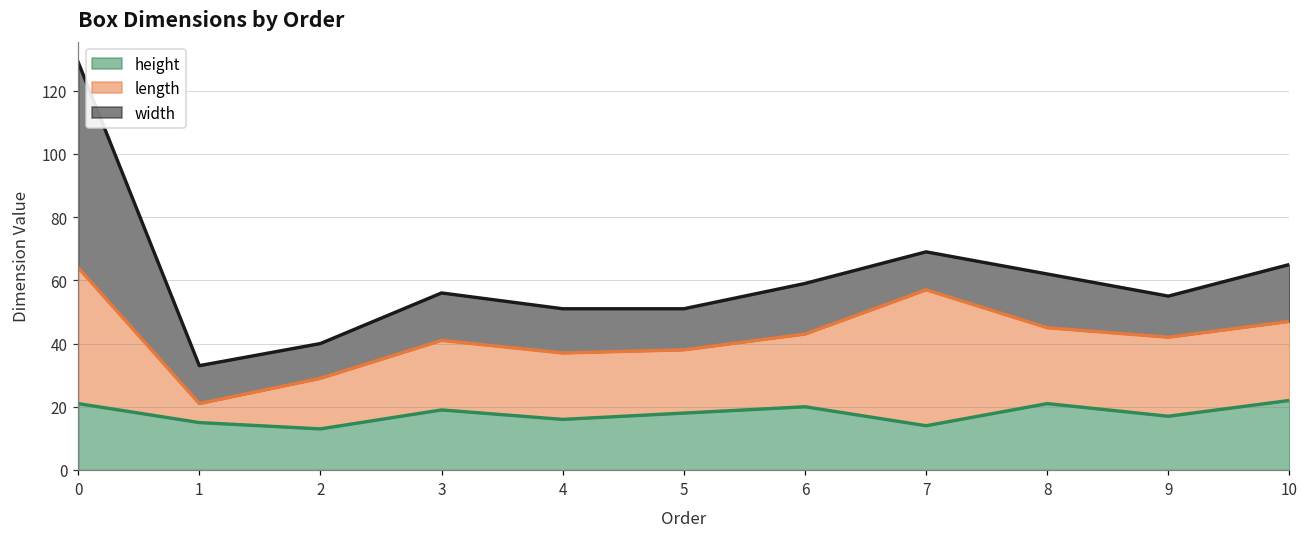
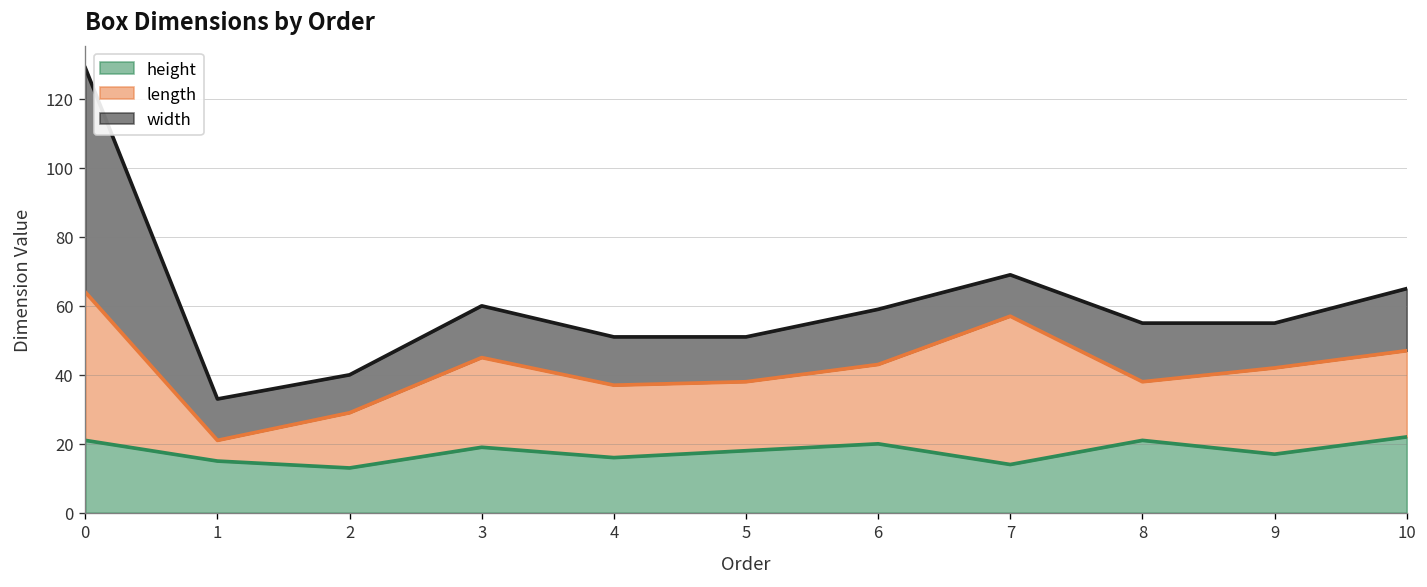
  {
    "height": {
      "0": 21,
      "1": 15,
      "2": 13,
      "3": 19,
      "4": 16,
      "5": 18,
      "6": 20,
      "7": 14,
      "8": 21,
      "9": 17,
      "10": 22
    },
    "length": {
      "0": 43,
      "1": 6,
      "2": 16,
-     "3": 22,
+     "3": 26,
      "4": 21,
      "5": 20,
      "6": 23,
      "7": 43,
-     "8": 24,
+     "8": 17,
      "9": 25,
      "10": 25
    },
    "width": {
      "0": 65,
      "1": 12,
      "2": 11,
      "3": 15,
      "4": 14,
      "5": 13,
      "6": 16,
      "7": 12,
      "8": 17,
      "9": 13,
      "10": 18
    }
  }
